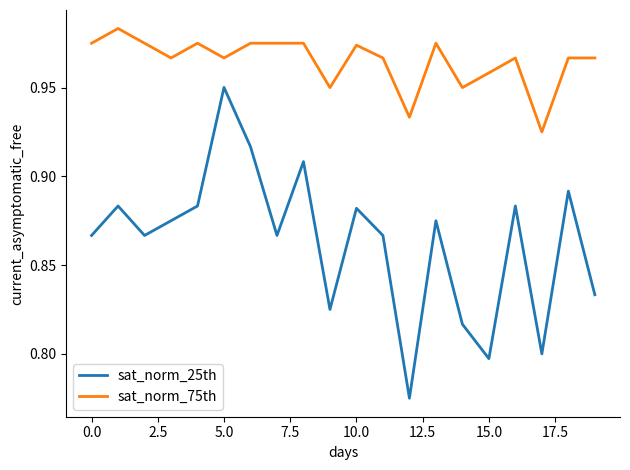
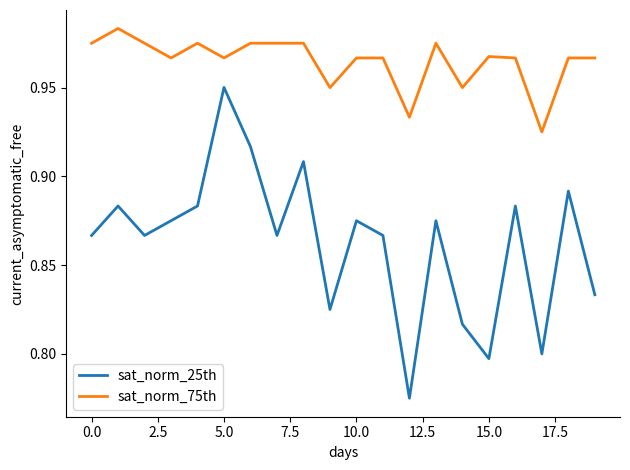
  {
    "sat_norm_25th": {
      "0.0": 0.867,
      "5.0": 0.950,
-     "10.0": 0.882,
+     "10.0": 0.875,
      "15.0": 0.797
    },
    "sat_norm_75th": {
      "0.0": 0.975,
      "5.0": 0.967,
-     "10.0": 0.974,
-     "15.0": 0.958
+     "10.0": 0.967,
+     "15.0": 0.968
    }
  }
